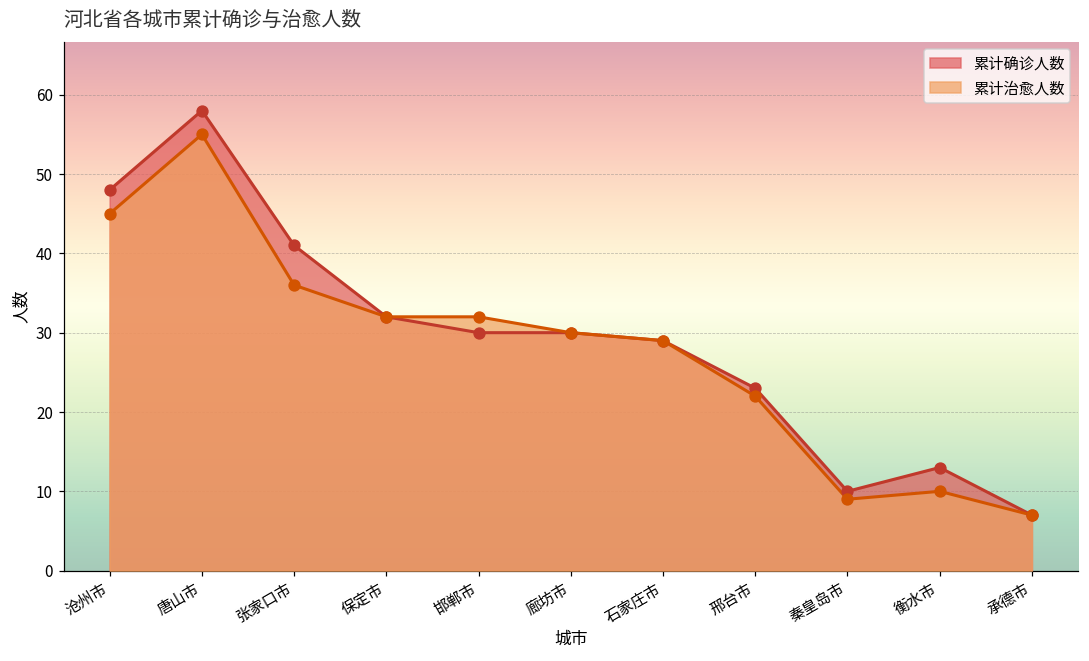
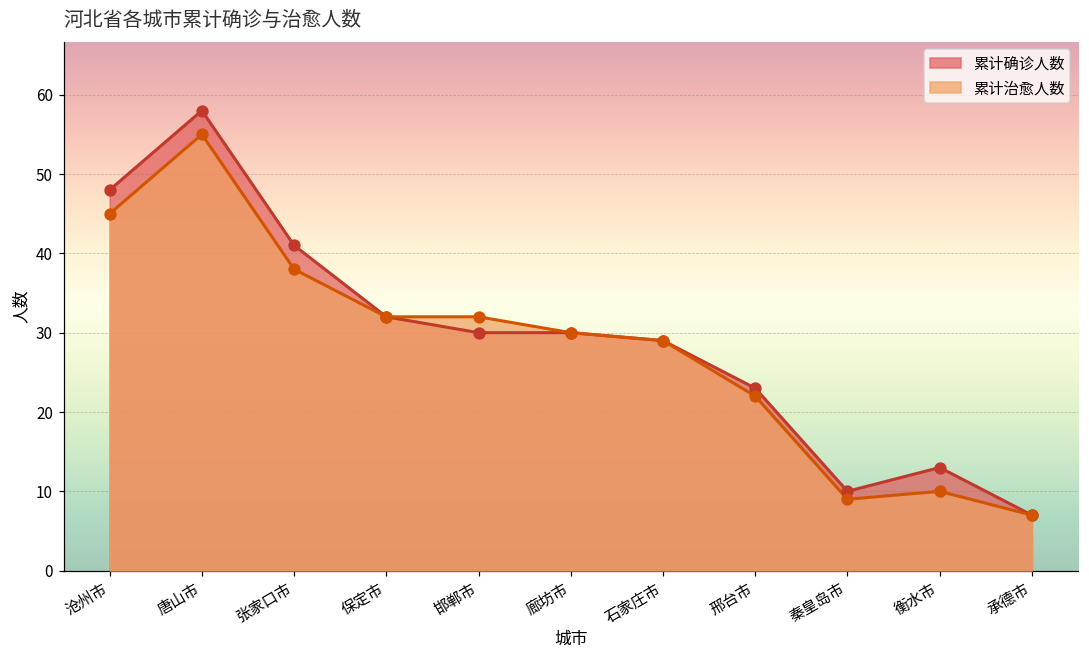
  {
    "累计确诊人数": {
      "沧州市": 48,
      "唐山市": 58,
      "张家口市": 41,
      "邯郸市": 30,
      "邢台市": 23,
      "秦皇岛市": 10,
      "衡水市": 13
    },
    "累计治愈人数": {
      "沧州市": 45,
      "唐山市": 55,
-     "张家口市": 36,
+     "张家口市": 38,
      "邯郸市": 32,
      "邢台市": 22,
      "秦皇岛市": 9,
      "衡水市": 10
    }
  }
